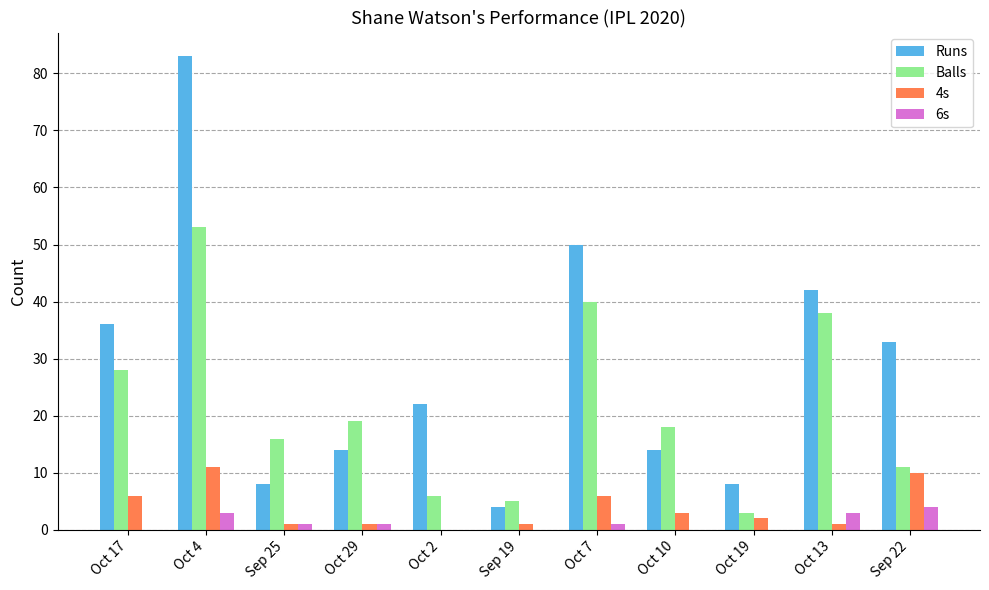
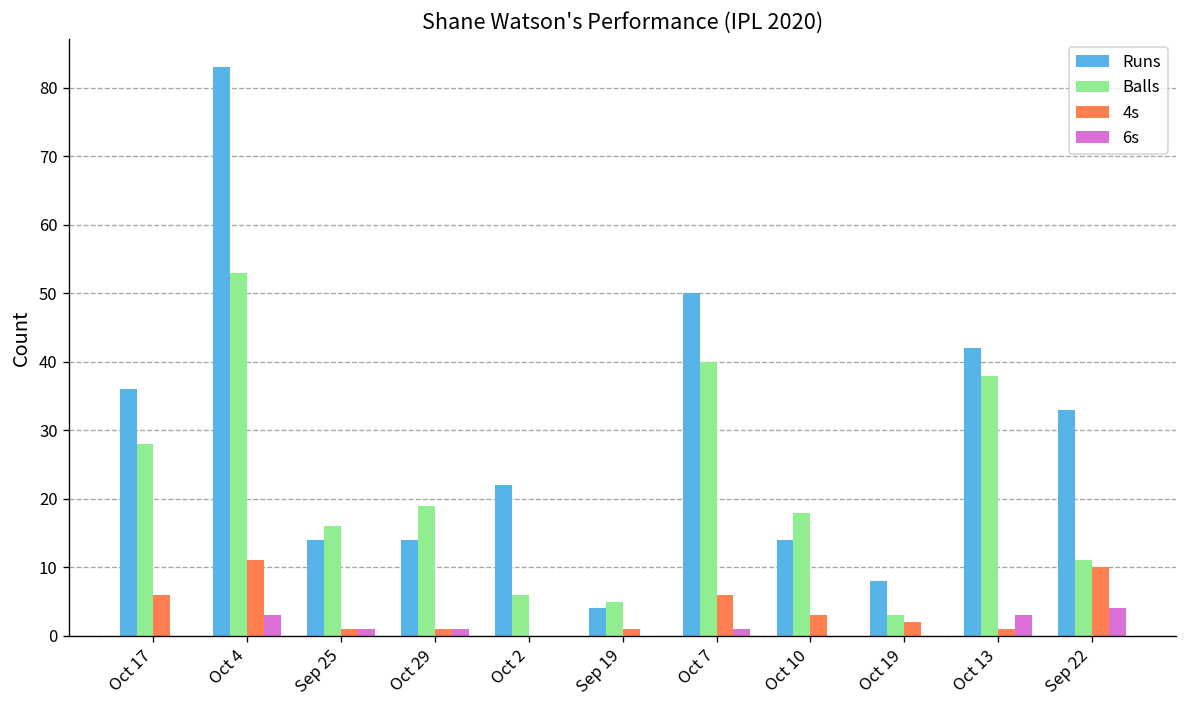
  {
    "Runs": {
      "Oct 17": 36,
      "Oct 4": 83,
-     "Sep 25": 8,
+     "Sep 25": 14,
      "Oct 29": 14,
      "Oct 2": 22,
      "Sep 19": 4,
      "Oct 7": 50,
      "Oct 10": 14,
      "Oct 19": 8,
      "Oct 13": 42,
      "Sep 22": 33
    },
    "Balls": {
      "Oct 17": 28,
      "Oct 4": 53,
      "Sep 25": 16,
      "Oct 29": 19,
      "Oct 2": 6,
      "Sep 19": 5,
      "Oct 7": 40,
      "Oct 10": 18,
      "Oct 19": 3,
      "Oct 13": 38,
      "Sep 22": 11
    },
    "4s": {
      "Oct 17": 6,
      "Oct 4": 11,
      "Sep 25": 1,
      "Oct 29": 1,
      "Oct 2": 0,
      "Sep 19": 1,
      "Oct 7": 6,
      "Oct 10": 3,
      "Oct 19": 2,
      "Oct 13": 1,
      "Sep 22": 10
    },
    "6s": {
      "Oct 17": 0,
      "Oct 4": 3,
      "Sep 25": 1,
      "Oct 29": 1,
      "Oct 2": 0,
      "Sep 19": 0,
      "Oct 7": 1,
      "Oct 10": 0,
      "Oct 19": 0,
      "Oct 13": 3,
      "Sep 22": 4
    }
  }
